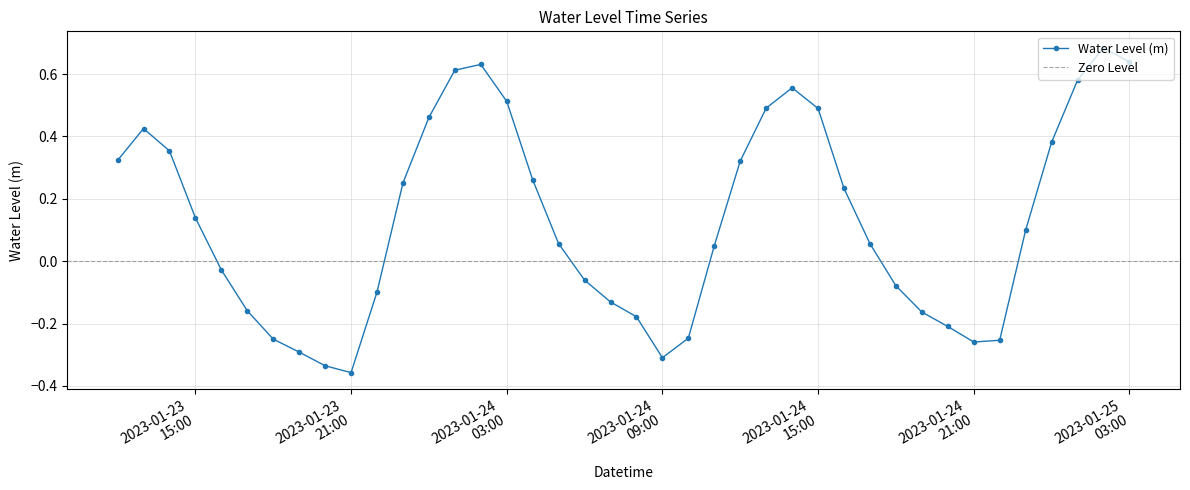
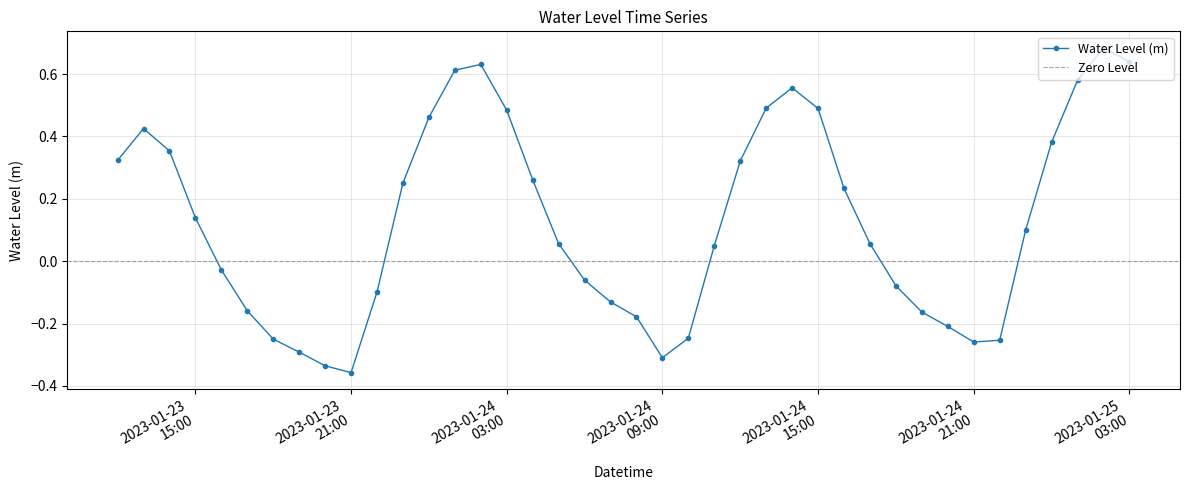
  {
    "2023-01-23 15:00": 0.14,
    "2023-01-23 21:00": -0.36,
-   "2023-01-24 03:00": 0.51,
+   "2023-01-24 03:00": 0.48,
    "2023-01-24 09:00": -0.31,
    "2023-01-24 15:00": 0.49,
    "2023-01-24 21:00": -0.26
  }
